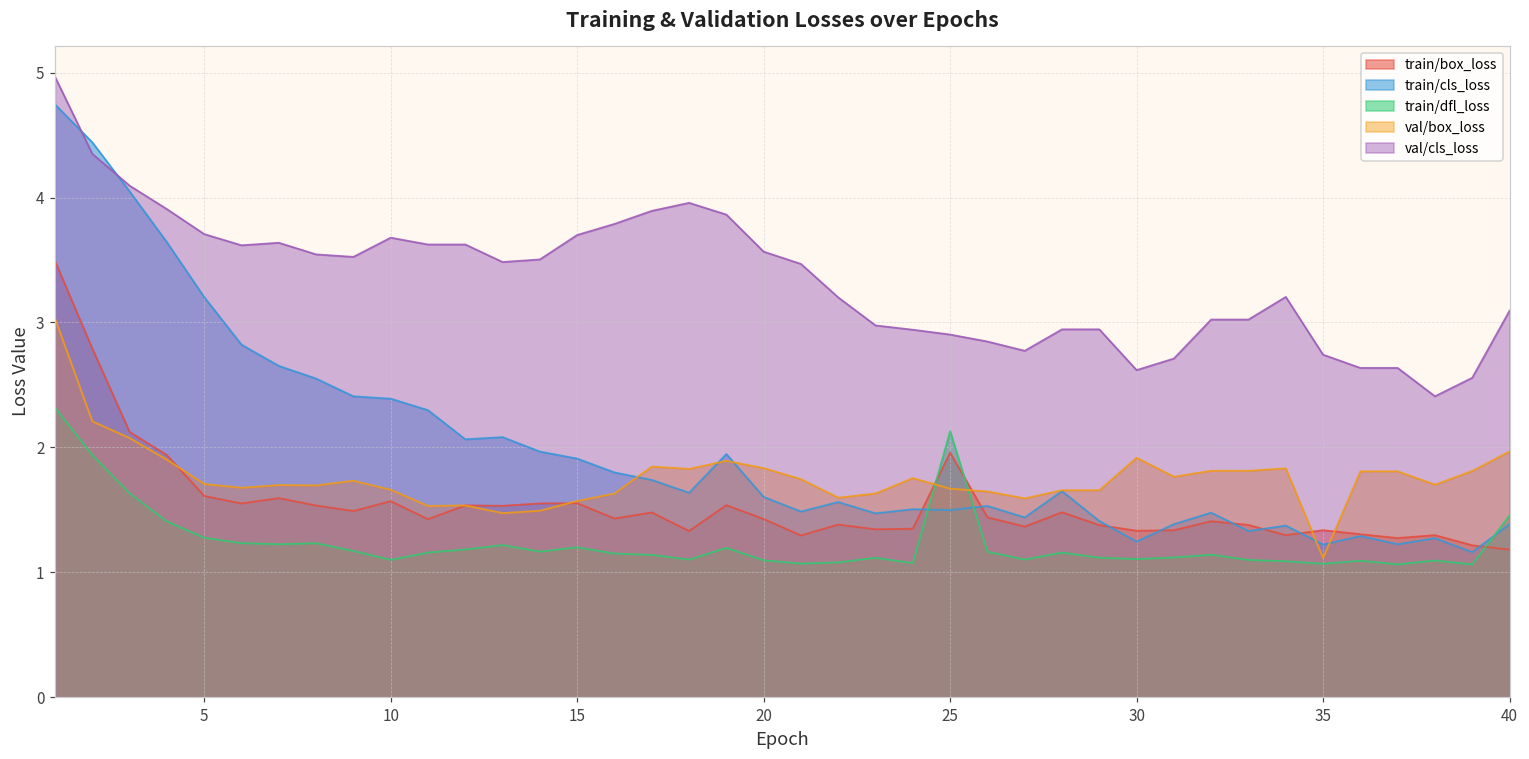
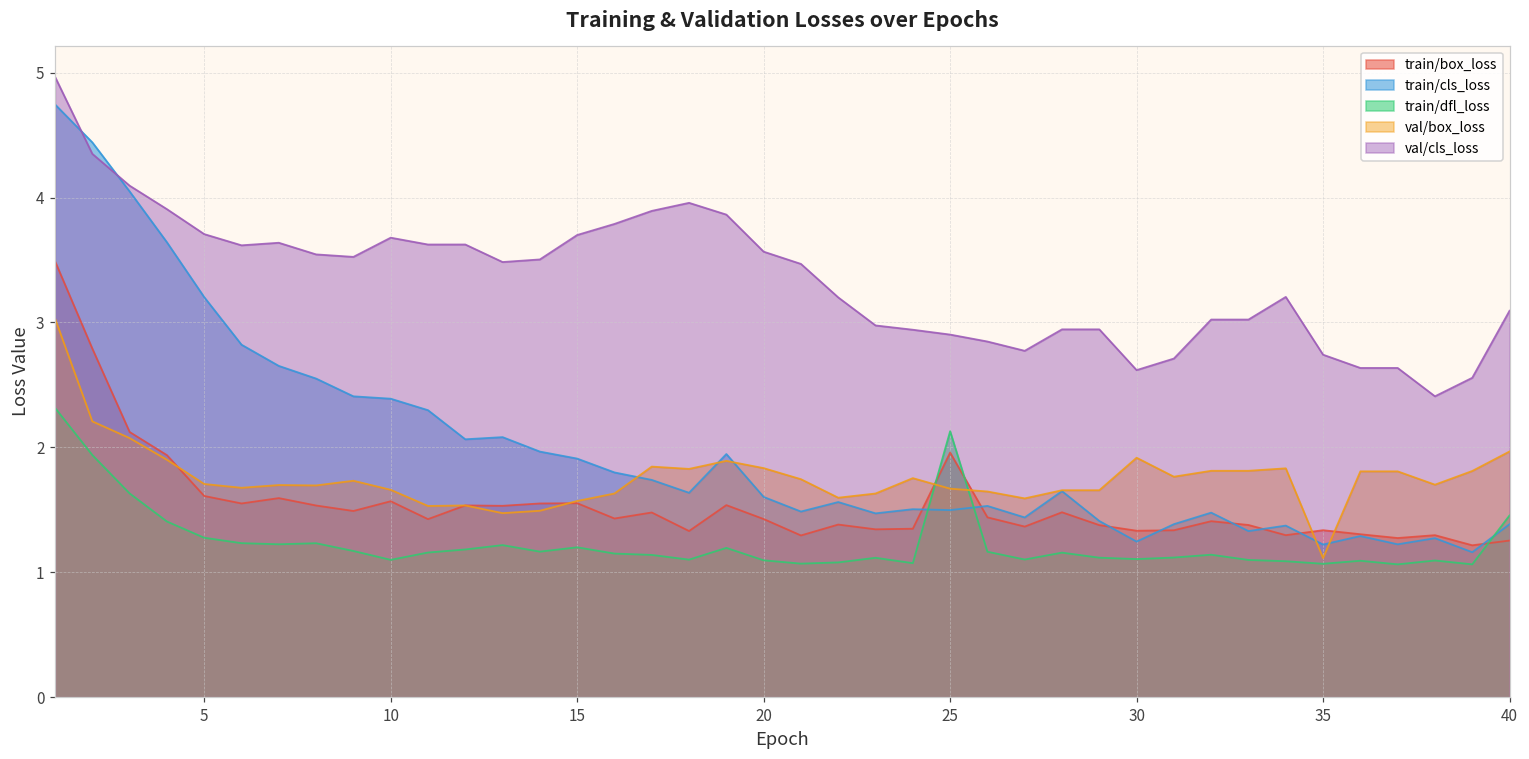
  {
    "train/box_loss": {
      "5": 1.61,
      "10": 1.57,
      "20": 1.43,
      "25": 1.96,
      "30": 1.33,
      "35": 1.34,
-     "40": 1.18
+     "40": 1.25
    },
    "train/cls_loss": {
      "5": 3.20,
      "10": 2.39,
      "15": 1.91,
      "20": 1.60,
      "25": 1.50,
      "30": 1.25,
      "35": 1.22,
      "40": 1.38
    },
    "train/dfl_loss": {
      "5": 1.28,
      "10": 1.10,
      "15": 1.20,
      "20": 1.10,
      "25": 2.13,
      "30": 1.11,
      "35": 1.07,
      "40": 1.45
    },
    "val/box_loss": {
      "5": 1.71,
      "10": 1.66,
      "20": 1.83,
      "25": 1.67,
      "30": 1.92,
      "35": 1.11,
      "40": 1.97
    },
    "val/cls_loss": {
      "5": 3.71,
      "10": 3.68,
      "15": 3.70,
      "20": 3.57,
      "25": 2.90,
      "30": 2.62,
      "35": 2.74,
      "40": 3.09
    }
  }
